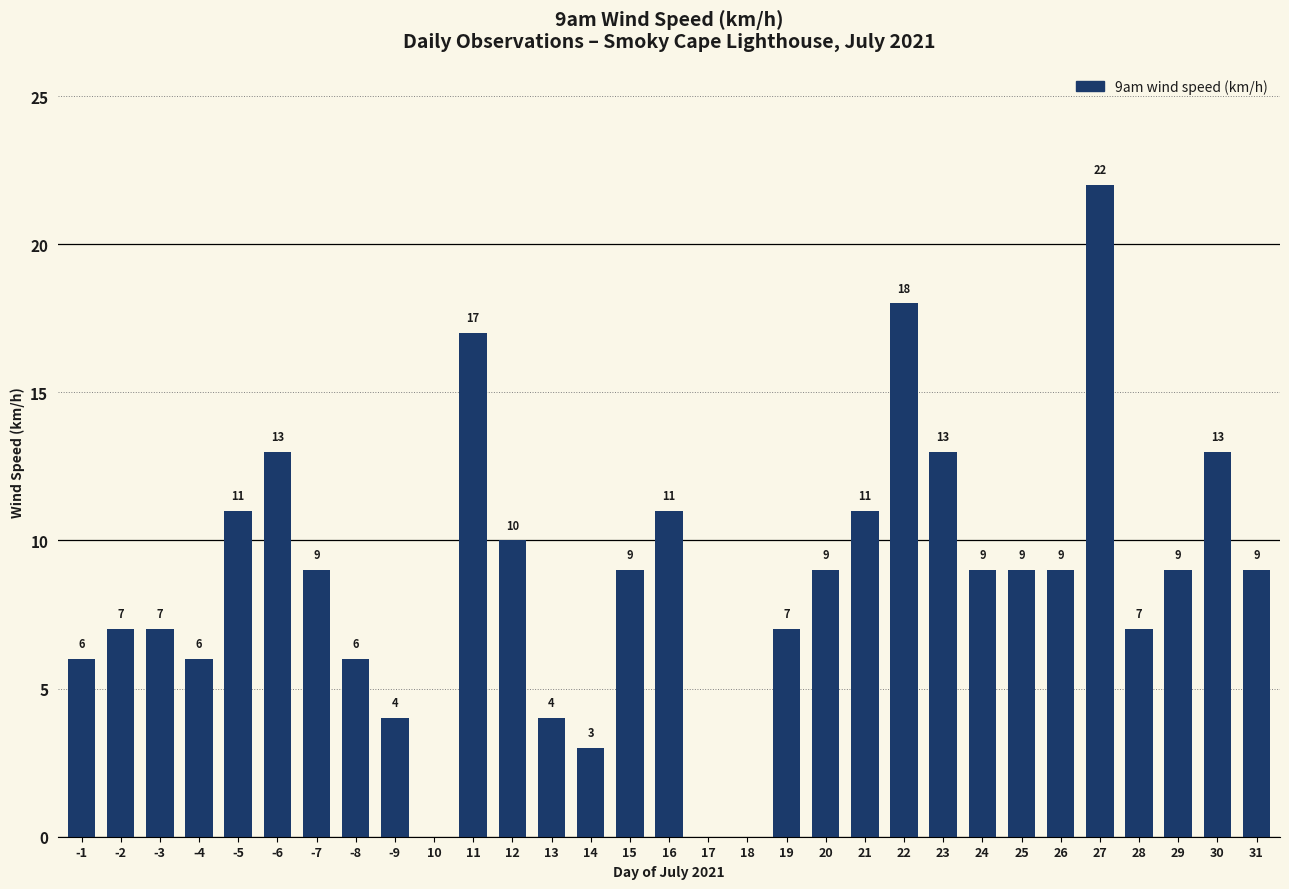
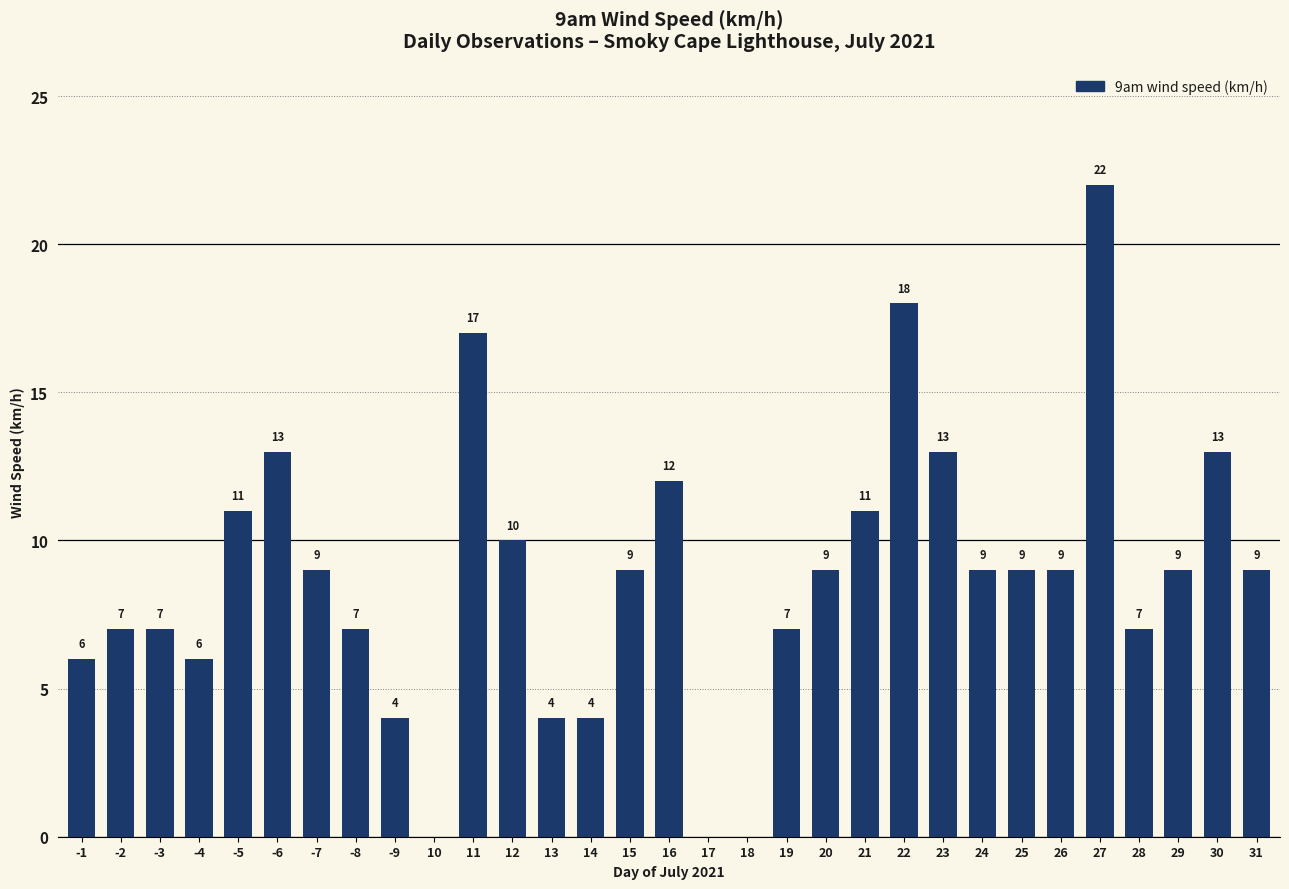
  {
    "-1": 6,
    "-2": 7,
    "-3": 7,
    "-4": 6,
    "-5": 11,
    "-6": 13,
    "-7": 9,
-   "-8": 6,
+   "-8": 7,
    "-9": 4,
    "11": 17,
    "12": 10,
    "13": 4,
-   "14": 3,
+   "14": 4,
    "15": 9,
-   "16": 11,
+   "16": 12,
    "19": 7,
    "20": 9,
    "21": 11,
    "22": 18,
    "23": 13,
    "24": 9,
    "25": 9,
    "26": 9,
    "27": 22,
    "28": 7,
    "29": 9,
    "30": 13,
    "31": 9
  }
